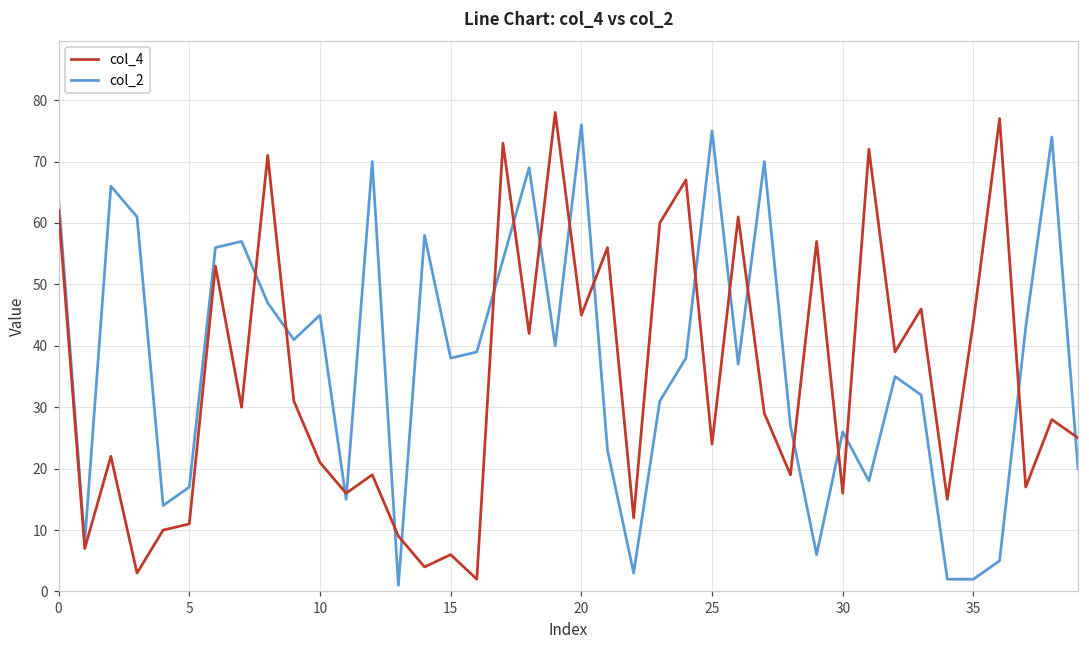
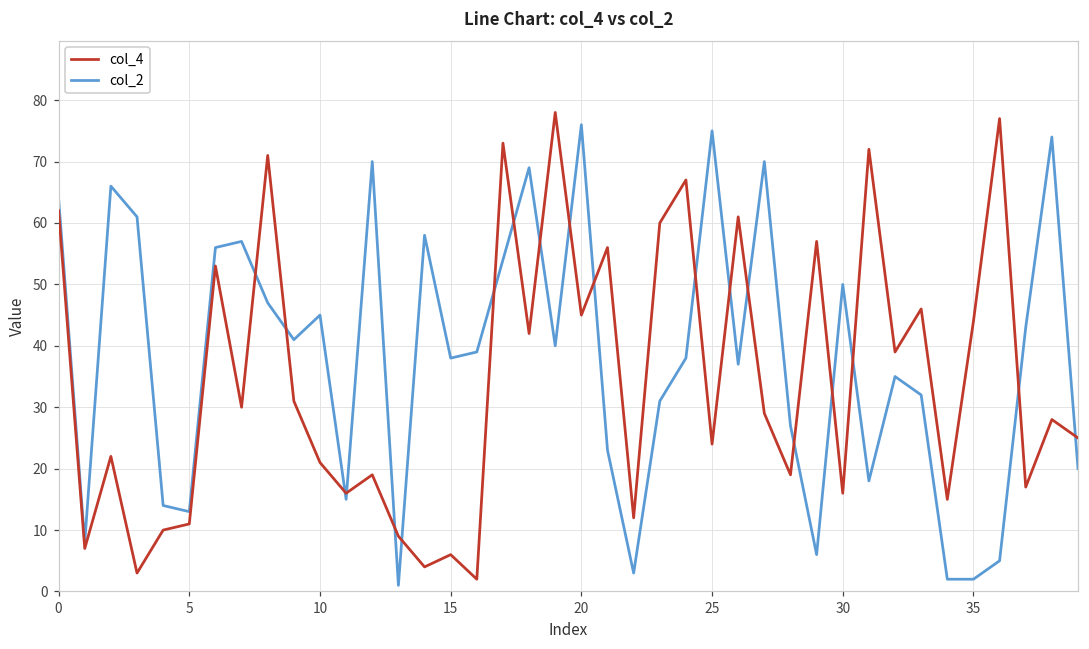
  {
    "col_4": {
      "0": 62,
      "5": 11,
      "10": 21,
      "15": 6,
      "20": 45,
      "25": 24,
      "30": 16,
      "35": 44
    },
    "col_2": {
      "0": 64,
-     "5": 17,
+     "5": 13,
      "10": 45,
      "15": 38,
      "20": 76,
      "25": 75,
-     "30": 26,
+     "30": 50,
      "35": 2
    }
  }
